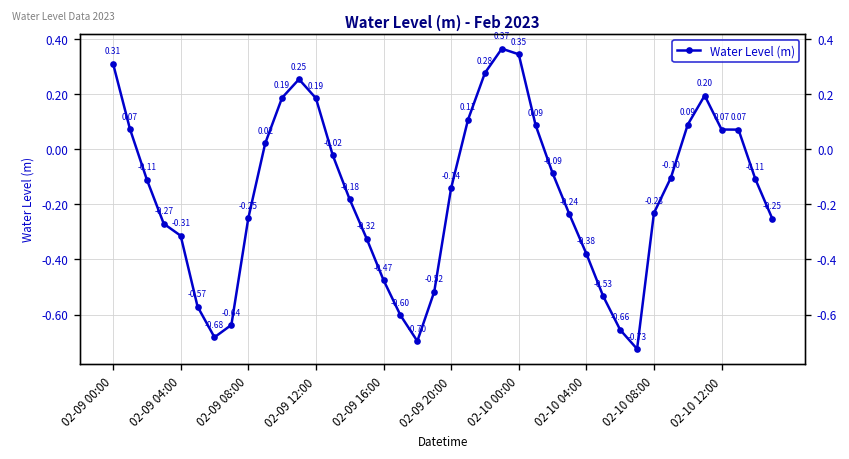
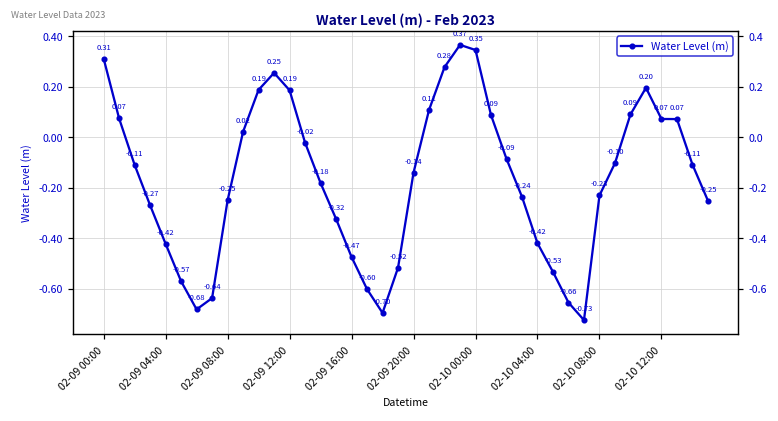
  {
    "02-09 00:00": 0.31,
-   "02-09 04:00": -0.31,
+   "02-09 04:00": -0.42,
    "02-09 08:00": -0.25,
    "02-09 12:00": 0.19,
    "02-09 16:00": -0.47,
    "02-09 20:00": -0.14,
    "02-10 00:00": 0.35,
-   "02-10 04:00": -0.38,
+   "02-10 04:00": -0.42,
    "02-10 08:00": -0.23,
    "02-10 12:00": 0.07
  }
